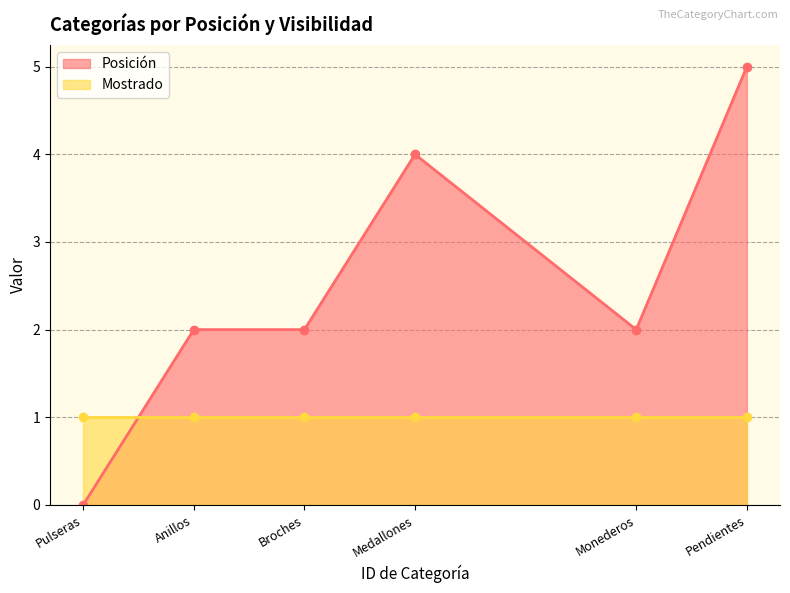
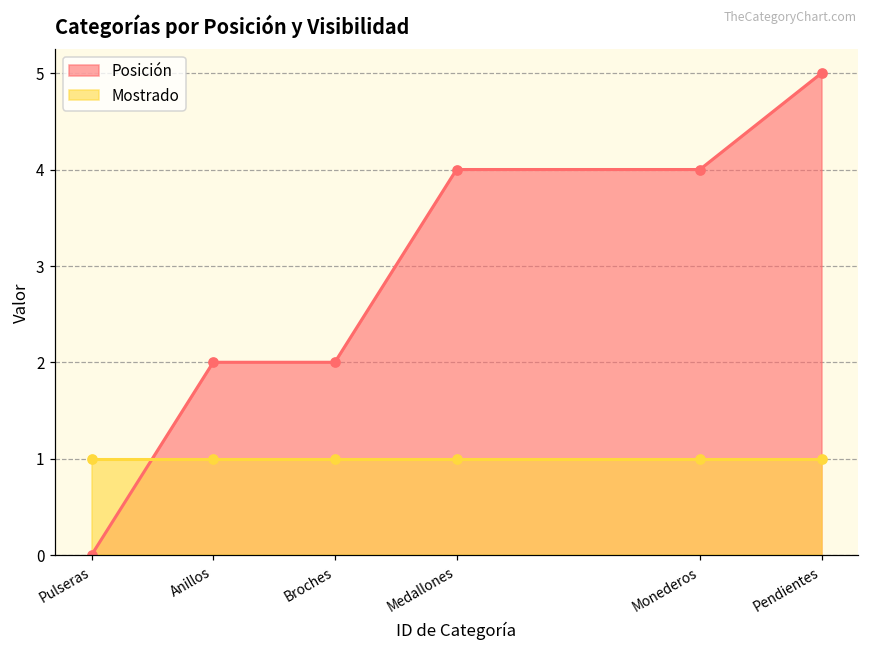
  {
    "Posición": {
      "Pulseras": 0,
      "Anillos": 2,
      "Broches": 2,
      "Medallones": 4,
-     "Monederos": 2,
+     "Monederos": 4,
      "Pendientes": 5
    },
    "Mostrado": {
      "Pulseras": 1,
      "Anillos": 1,
      "Broches": 1,
      "Medallones": 1,
      "Monederos": 1,
      "Pendientes": 1
    }
  }
